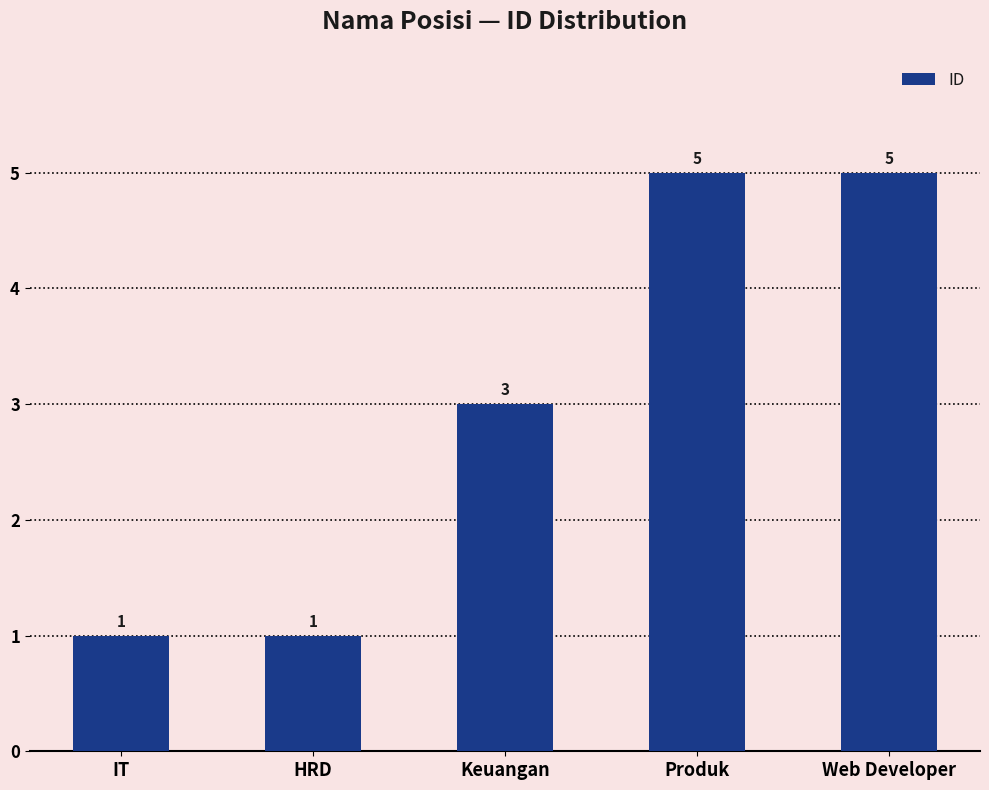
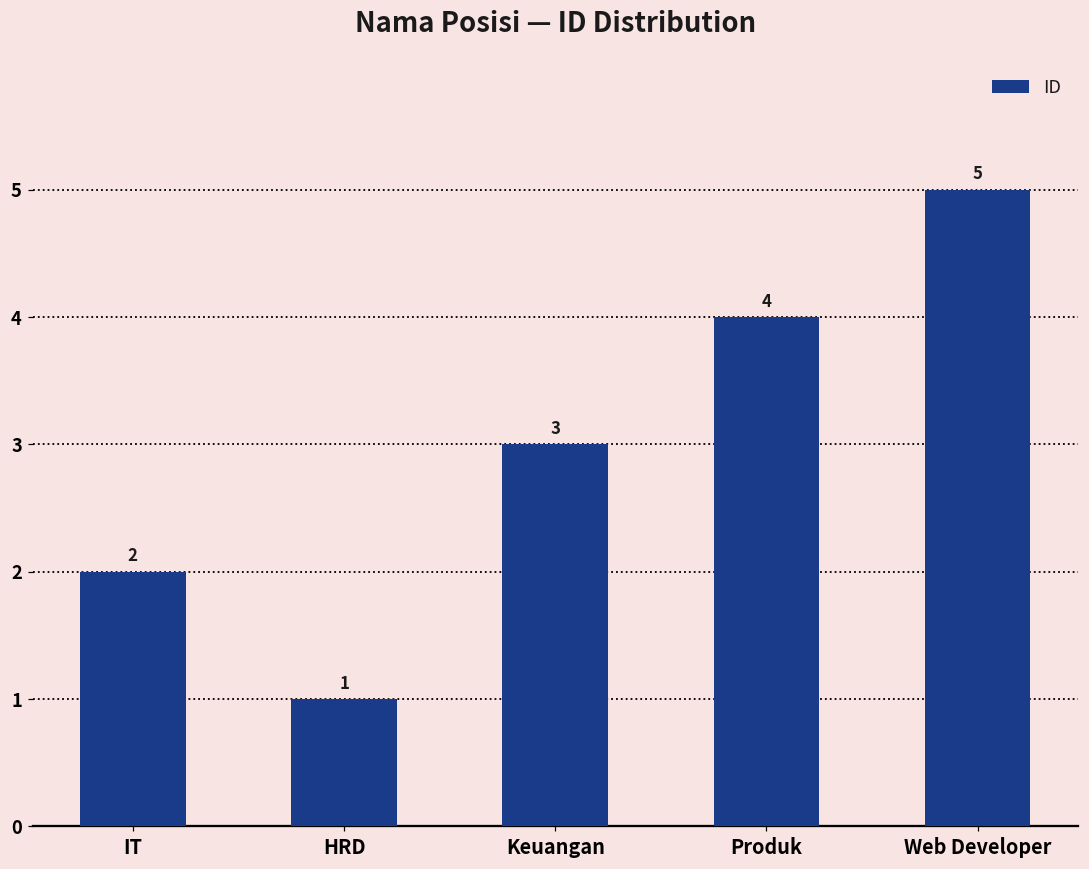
  {
-   "IT": 1,
+   "IT": 2,
    "HRD": 1,
    "Keuangan": 3,
-   "Produk": 5,
+   "Produk": 4,
    "Web Developer": 5
  }
